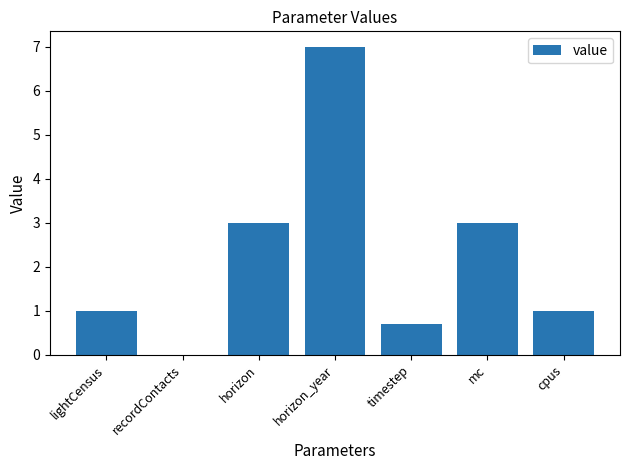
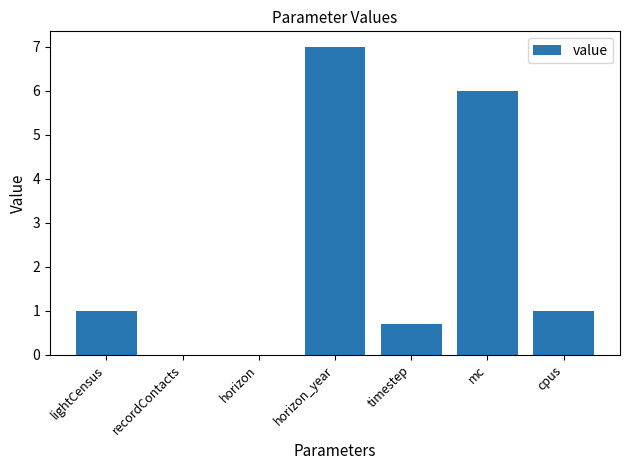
  {
    "lightCensus": 1,
    "recordContacts": 0,
-   "horizon": 3,
+   "horizon": 0,
    "horizon_year": 7,
    "timestep": 0.7,
-   "mc": 3,
+   "mc": 6,
    "cpus": 1
  }
